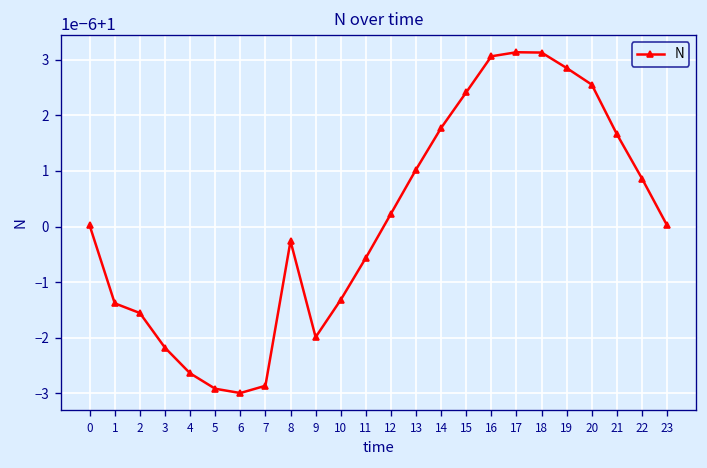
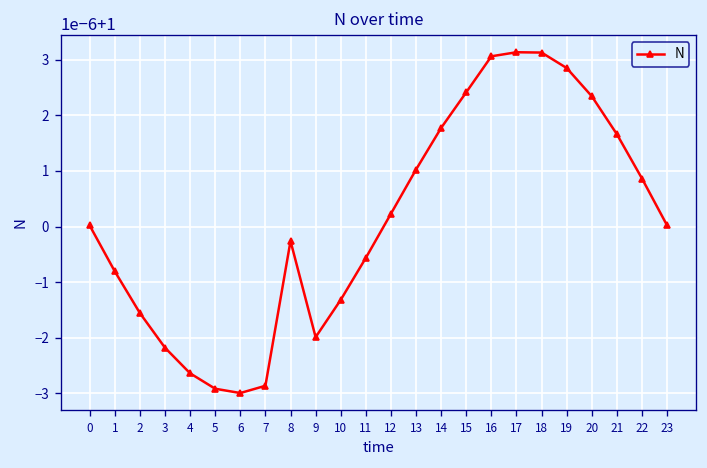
  {
    "0": 1.0000000,
-   "1": 0.9999986,
+   "1": 0.9999992,
    "2": 0.9999984,
    "3": 0.9999978,
    "4": 0.9999974,
    "5": 0.9999971,
    "6": 0.9999970,
    "7": 0.9999971,
    "8": 0.9999997,
    "9": 0.9999980,
    "10": 0.9999987,
    "11": 0.9999994,
    "12": 1.0000002,
    "13": 1.0000010,
    "14": 1.0000018,
    "15": 1.0000024,
    "16": 1.0000031,
    "17": 1.0000031,
    "18": 1.0000031,
    "19": 1.0000028,
-   "20": 1.0000026,
+   "20": 1.0000023,
    "21": 1.0000017,
    "22": 1.0000009,
    "23": 1.0000000
  }
